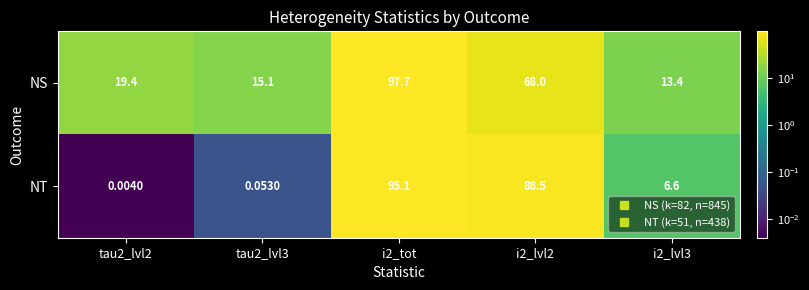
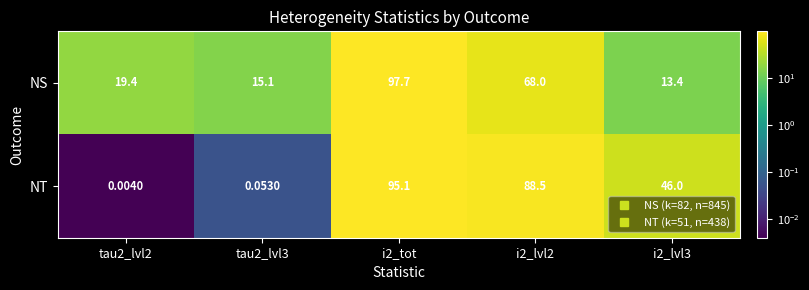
  {
    "NS": {
      "tau2_lvl2": 19.4,
      "tau2_lvl3": 15.1,
      "i2_tot": 97.7,
      "i2_lvl2": 68.0,
      "i2_lvl3": 13.4
    },
    "NT": {
      "tau2_lvl2": 0.0040,
      "tau2_lvl3": 0.0530,
      "i2_tot": 95.1,
      "i2_lvl2": 88.5,
-     "i2_lvl3": 6.6
+     "i2_lvl3": 46.0
    }
  }
